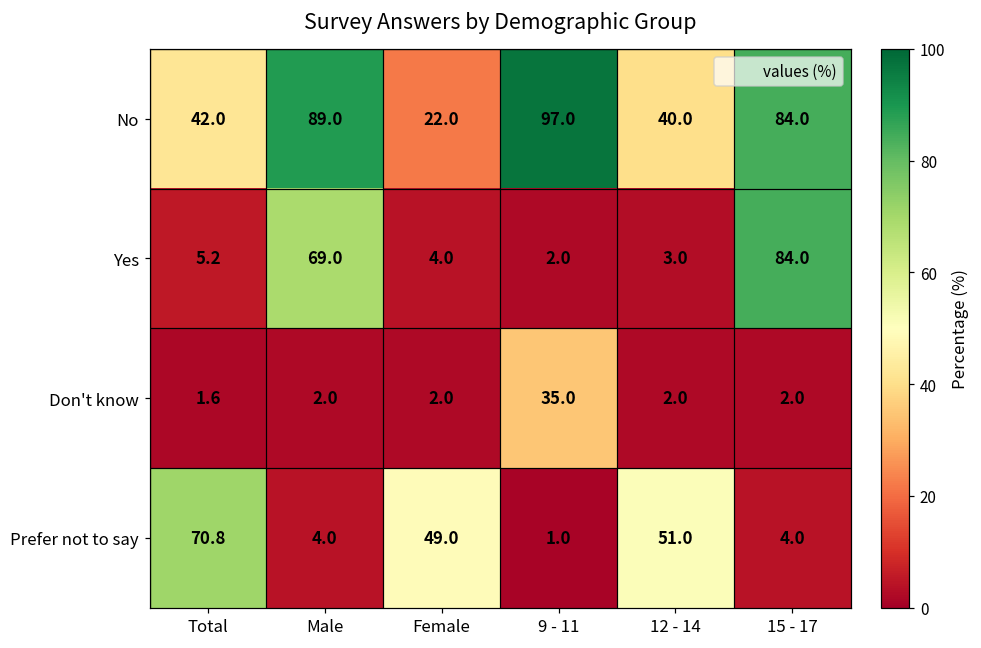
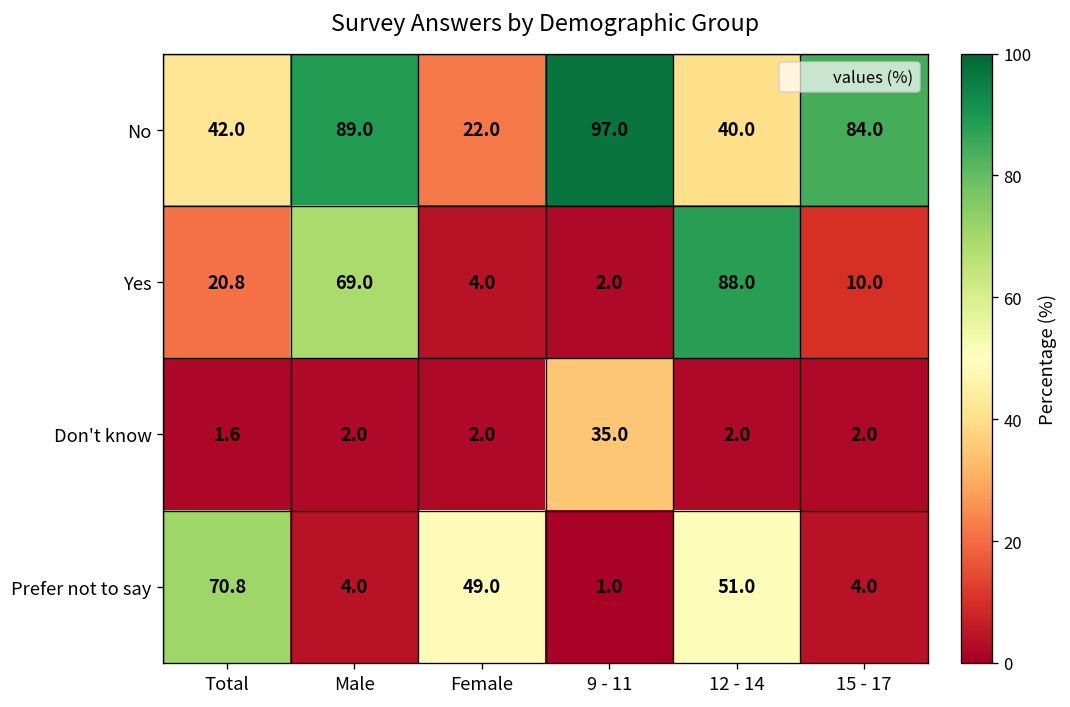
  {
    "No": {
      "Total": 42.0,
      "Male": 89.0,
      "Female": 22.0,
      "9 - 11": 97.0,
      "12 - 14": 40.0,
      "15 - 17": 84.0
    },
    "Yes": {
-     "Total": 5.2,
+     "Total": 20.8,
      "Male": 69.0,
      "Female": 4.0,
      "9 - 11": 2.0,
-     "12 - 14": 3.0,
-     "15 - 17": 84.0
+     "12 - 14": 88.0,
+     "15 - 17": 10.0
    },
    "Don't know": {
      "Total": 1.6,
      "Male": 2.0,
      "Female": 2.0,
      "9 - 11": 35.0,
      "12 - 14": 2.0,
      "15 - 17": 2.0
    },
    "Prefer not to say": {
      "Total": 70.8,
      "Male": 4.0,
      "Female": 49.0,
      "9 - 11": 1.0,
      "12 - 14": 51.0,
      "15 - 17": 4.0
    }
  }
